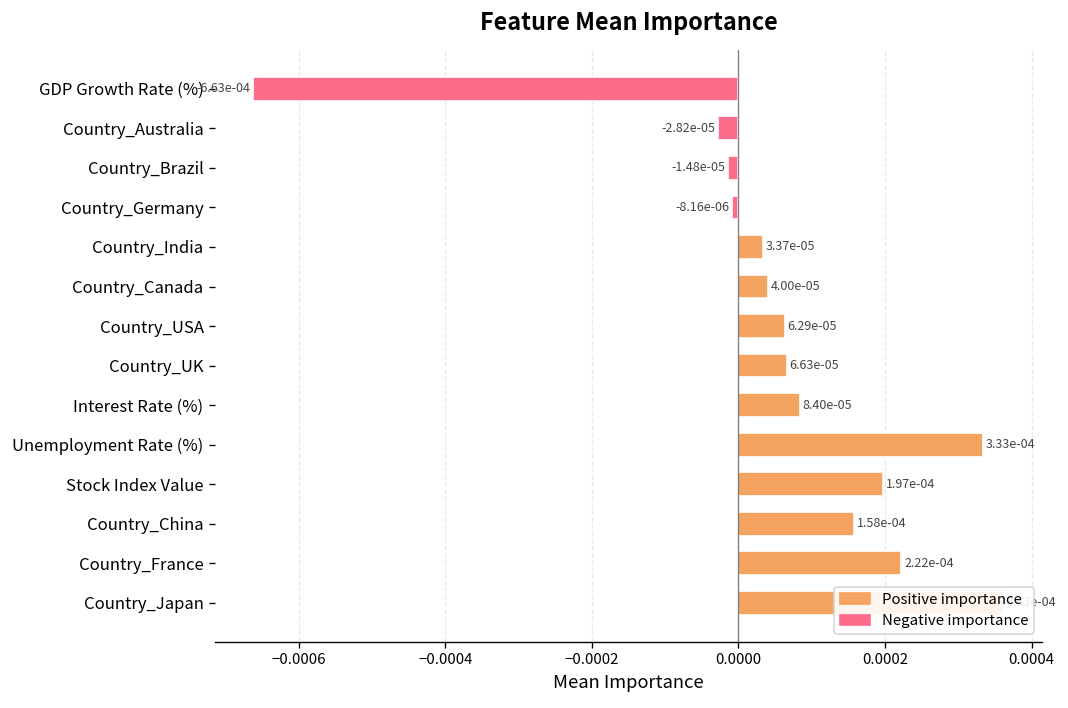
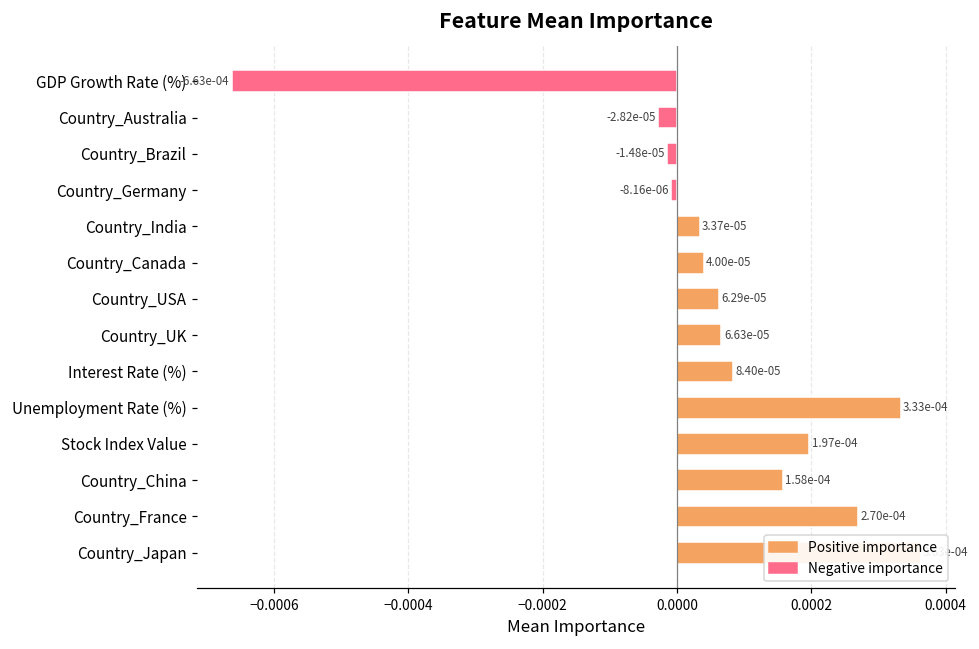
  {
    "GDP Growth Rate (%)": "-6.63e-04",
    "Country_Australia": "-2.82e-05",
    "Country_Brazil": "-1.48e-05",
    "Country_Germany": "-8.16e-06",
    "Country_India": "3.37e-05",
    "Country_Canada": "4.00e-05",
    "Country_USA": "6.29e-05",
    "Country_UK": "6.63e-05",
    "Interest Rate (%)": "8.40e-05",
    "Unemployment Rate (%)": "3.33e-04",
    "Stock Index Value": "1.97e-04",
    "Country_China": "1.58e-04",
-   "Country_France": "2.22e-04"
+   "Country_France": "2.70e-04"
  }
